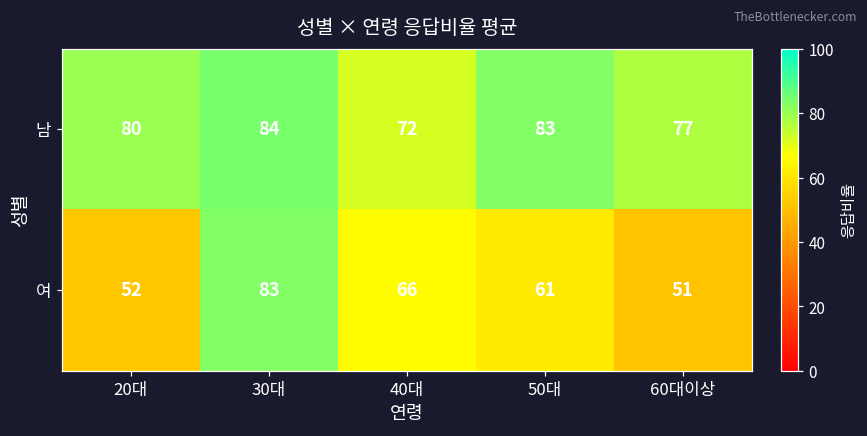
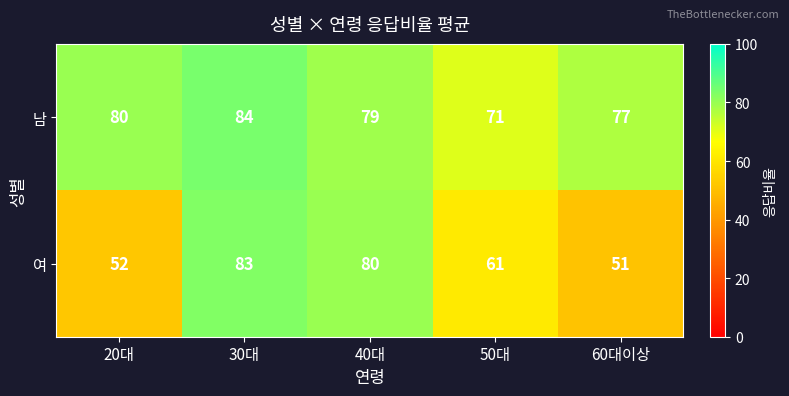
  {
    "남": {
      "20대": 80,
      "30대": 84,
-     "40대": 72,
-     "50대": 83,
+     "40대": 79,
+     "50대": 71,
      "60대이상": 77
    },
    "여": {
      "20대": 52,
      "30대": 83,
-     "40대": 66,
+     "40대": 80,
      "50대": 61,
      "60대이상": 51
    }
  }
